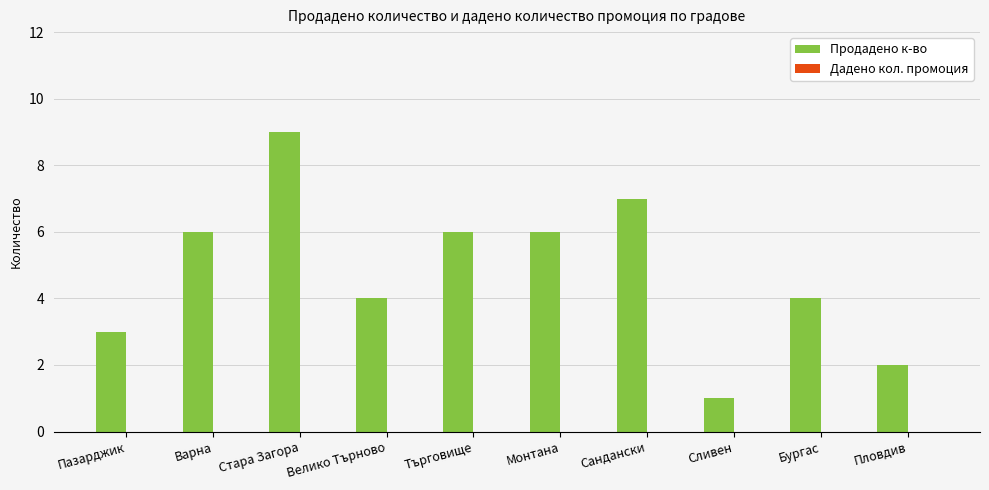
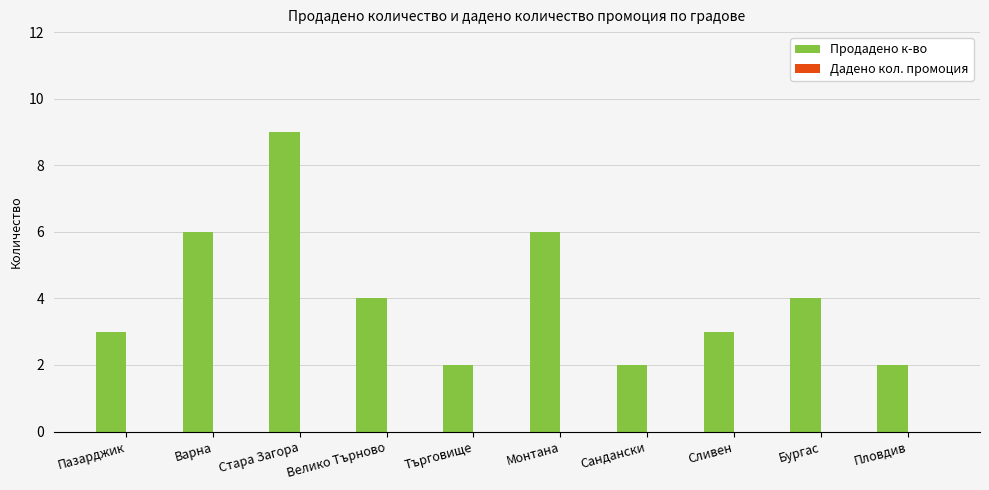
  {
    "Продадено к-во": {
      "Пазарджик": 3,
      "Варна": 6,
      "Стара Загора": 9,
      "Велико Търново": 4,
-     "Търговище": 6,
+     "Търговище": 2,
      "Монтана": 6,
-     "Сандански": 7,
-     "Сливен": 1,
+     "Сандански": 2,
+     "Сливен": 3,
      "Бургас": 4,
      "Пловдив": 2
    },
    "Дадено кол. промоция": {
      "Пазарджик": 0,
      "Варна": 0,
      "Стара Загора": 0,
      "Велико Търново": 0,
      "Търговище": 0,
      "Монтана": 0,
      "Сандански": 0,
      "Сливен": 0,
      "Бургас": 0,
      "Пловдив": 0
    }
  }
